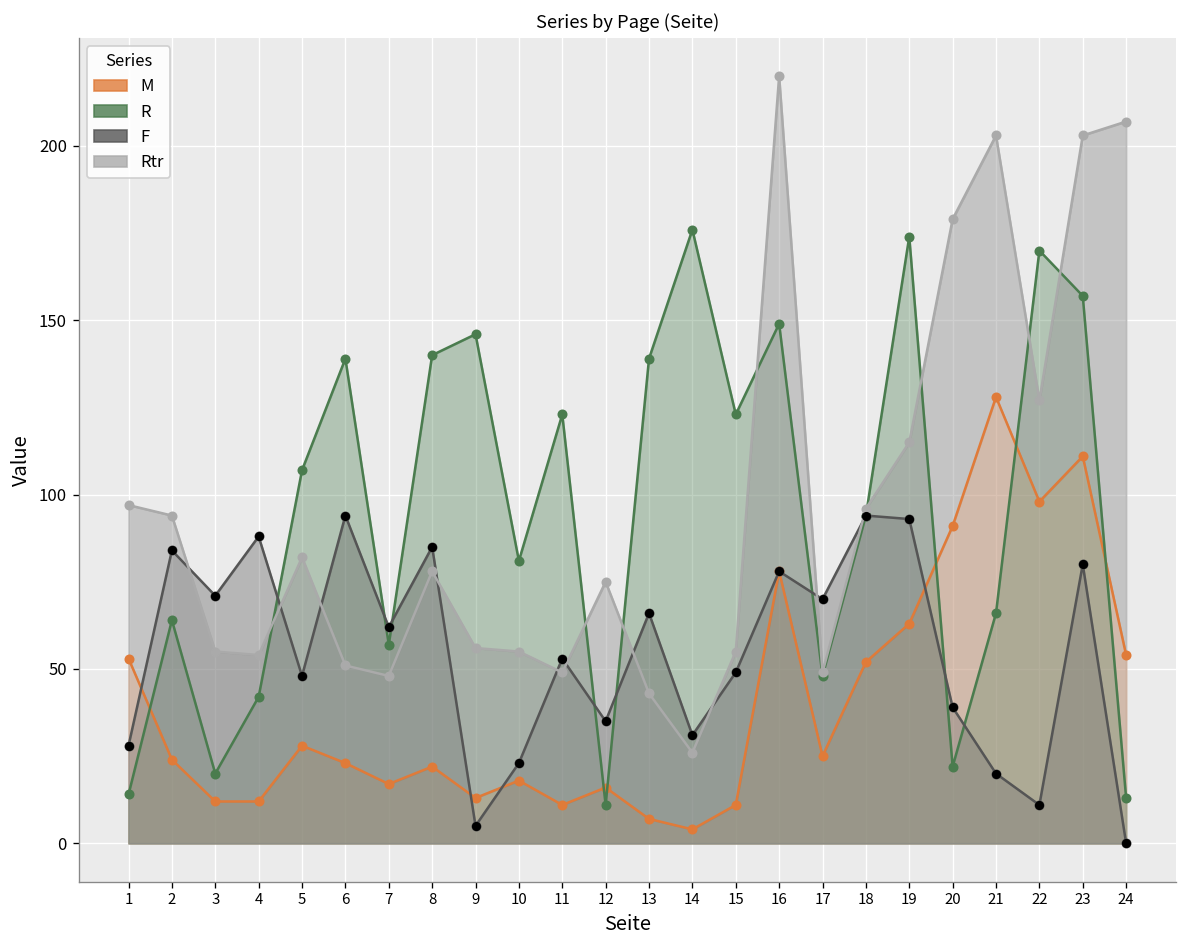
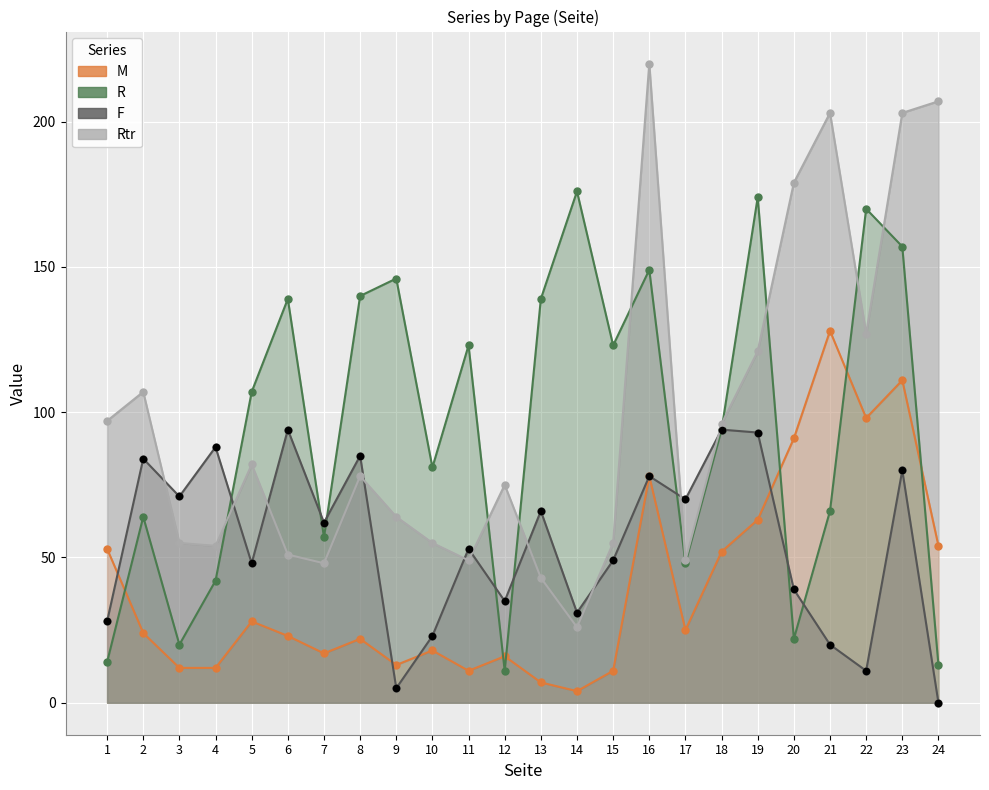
  {
    "M": {
      "1": 53,
      "2": 24,
      "3": 12,
      "4": 12,
      "5": 28,
      "6": 23,
      "7": 17,
      "8": 22,
      "9": 13,
      "10": 18,
      "11": 11,
      "12": 16,
      "13": 7,
      "14": 4,
      "15": 11,
      "17": 25,
      "18": 52,
      "19": 63,
      "20": 91,
      "21": 128,
      "22": 98,
      "23": 111,
      "24": 54
    },
    "Rtr": {
      "1": 97,
-     "2": 94,
+     "2": 107,
      "3": 55,
      "4": 54,
      "5": 82,
      "6": 51,
      "7": 48,
      "8": 78,
-     "9": 56,
+     "9": 64,
      "10": 55,
      "11": 49,
      "12": 75,
      "13": 43,
      "14": 26,
      "15": 55,
      "16": 220,
      "17": 49,
      "18": 96,
-     "19": 115,
+     "19": 121,
      "20": 179,
      "21": 203,
      "22": 127,
      "23": 203,
      "24": 207
    }
  }
